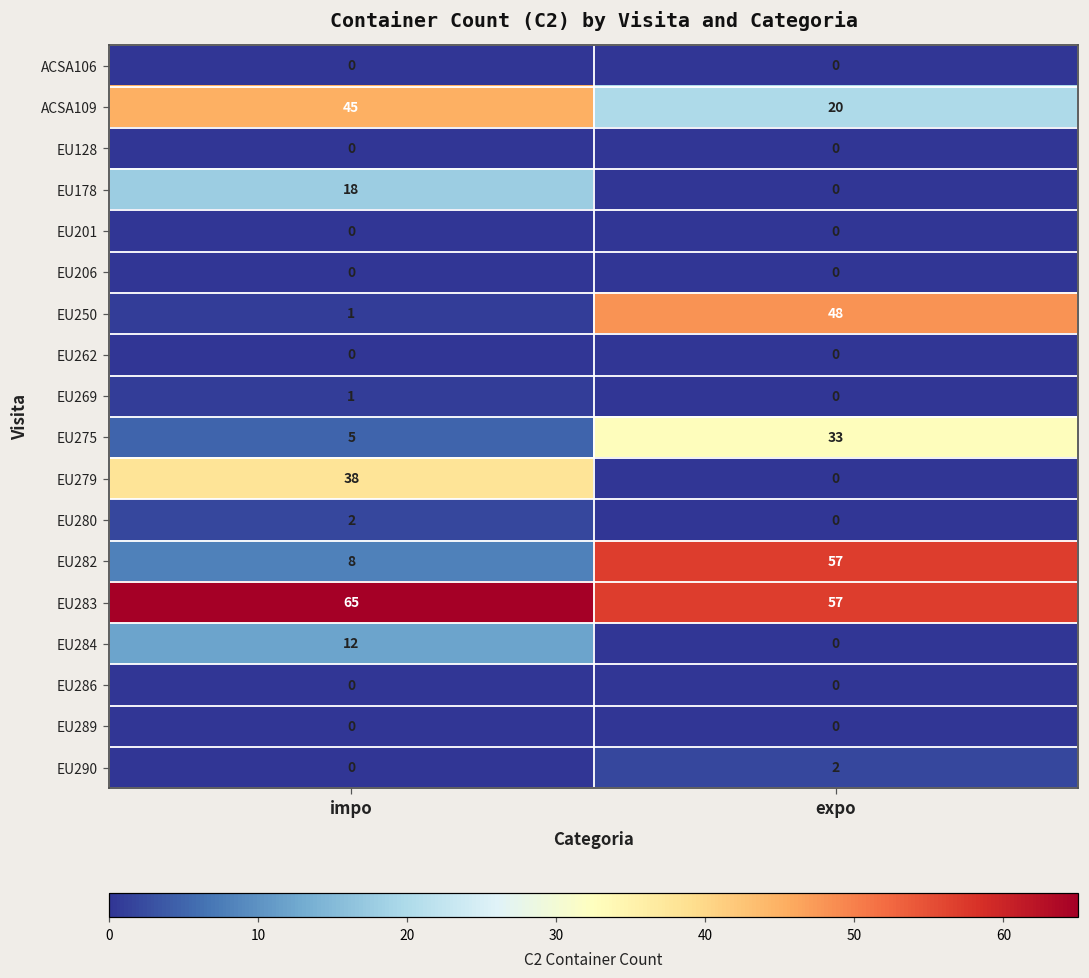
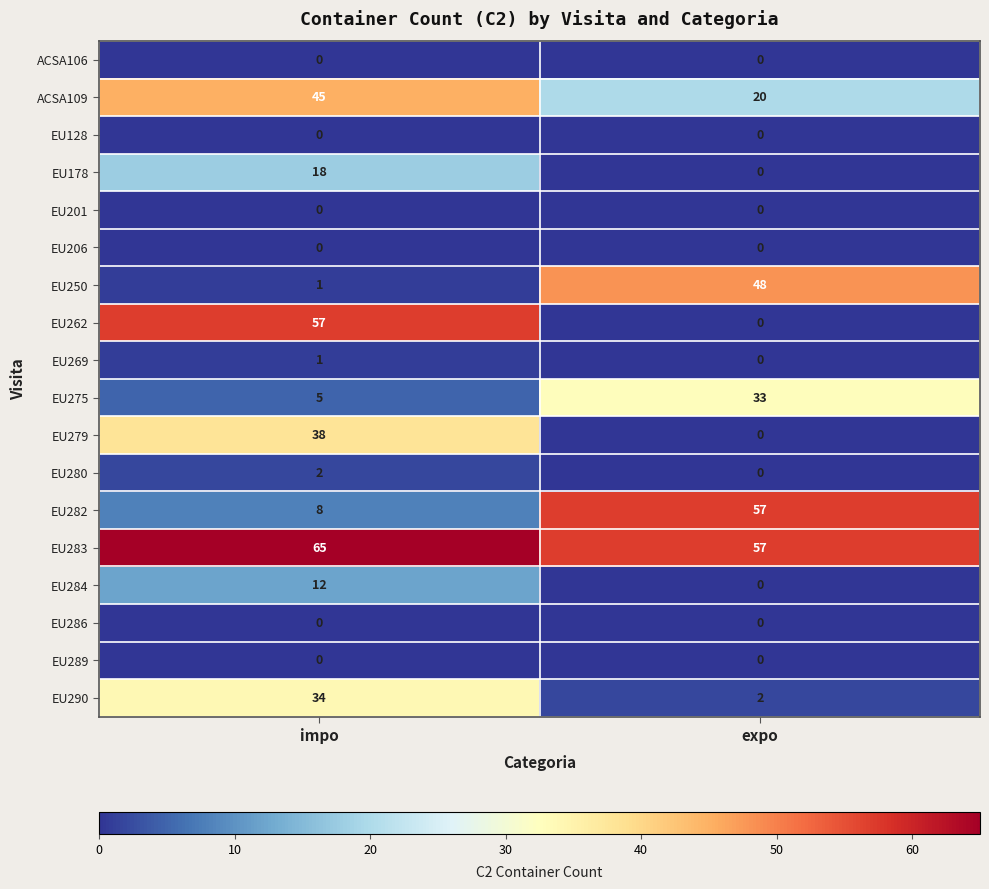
  {
    "ACSA106": {
      "impo": 0,
      "expo": 0
    },
    "ACSA109": {
      "impo": 45,
      "expo": 20
    },
    "EU128": {
      "impo": 0,
      "expo": 0
    },
    "EU178": {
      "impo": 18,
      "expo": 0
    },
    "EU201": {
      "impo": 0,
      "expo": 0
    },
    "EU206": {
      "impo": 0,
      "expo": 0
    },
    "EU250": {
      "impo": 1,
      "expo": 48
    },
    "EU262": {
-     "impo": 0,
+     "impo": 57,
      "expo": 0
    },
    "EU269": {
      "impo": 1,
      "expo": 0
    },
    "EU275": {
      "impo": 5,
      "expo": 33
    },
    "EU279": {
      "impo": 38,
      "expo": 0
    },
    "EU280": {
      "impo": 2,
      "expo": 0
    },
    "EU282": {
      "impo": 8,
      "expo": 57
    },
    "EU283": {
      "impo": 65,
      "expo": 57
    },
    "EU284": {
      "impo": 12,
      "expo": 0
    },
    "EU286": {
      "impo": 0,
      "expo": 0
    },
    "EU289": {
      "impo": 0,
      "expo": 0
    },
    "EU290": {
-     "impo": 0,
+     "impo": 34,
      "expo": 2
    }
  }
